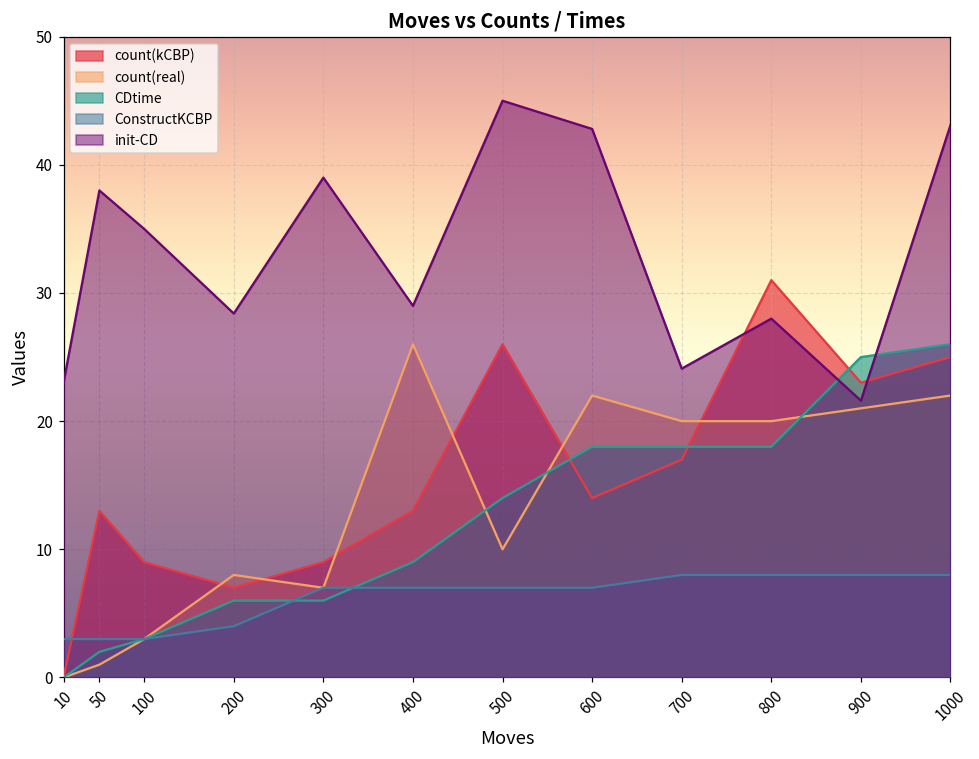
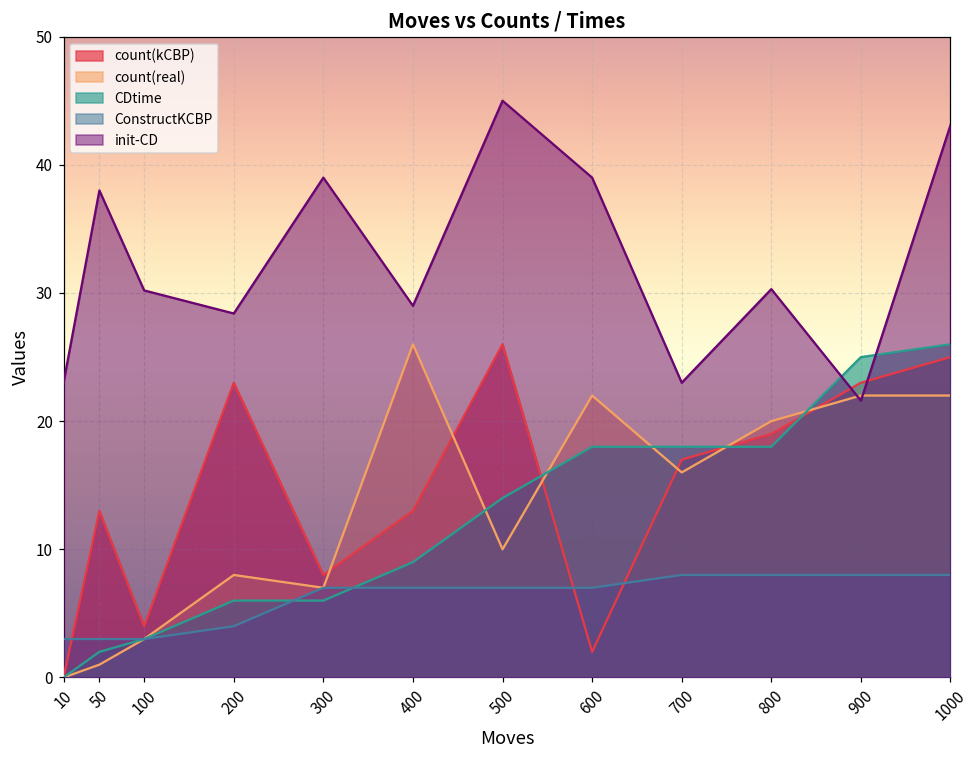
  {
    "count(kCBP)": {
      "50": 13,
-     "100": 9,
-     "200": 7,
-     "300": 9,
+     "100": 4,
+     "200": 23,
+     "300": 8,
      "400": 13,
      "500": 26,
-     "600": 14,
+     "600": 2,
      "700": 17,
-     "800": 31,
+     "800": 19,
      "900": 23,
      "1000": 25
    },
    "count(real)": {
      "50": 1,
      "200": 8,
      "400": 26,
      "500": 10,
      "600": 22,
-     "700": 20,
+     "700": 16,
      "800": 20,
-     "900": 21,
+     "900": 22,
      "1000": 22
    },
    "init-CD": {
      "10": 23.0,
      "50": 38.0,
-     "100": 35.0,
+     "100": 30.2,
      "200": 28.4,
      "300": 39.0,
      "400": 29.0,
      "500": 45.0,
-     "600": 42.8,
-     "700": 24.1,
-     "800": 28.0,
+     "600": 39.0,
+     "700": 23.0,
+     "800": 30.3,
      "900": 21.6,
      "1000": 43.1
    }
  }
